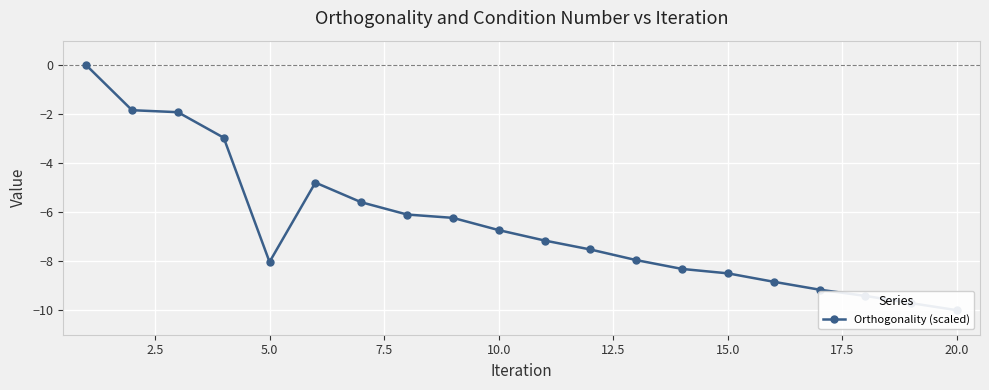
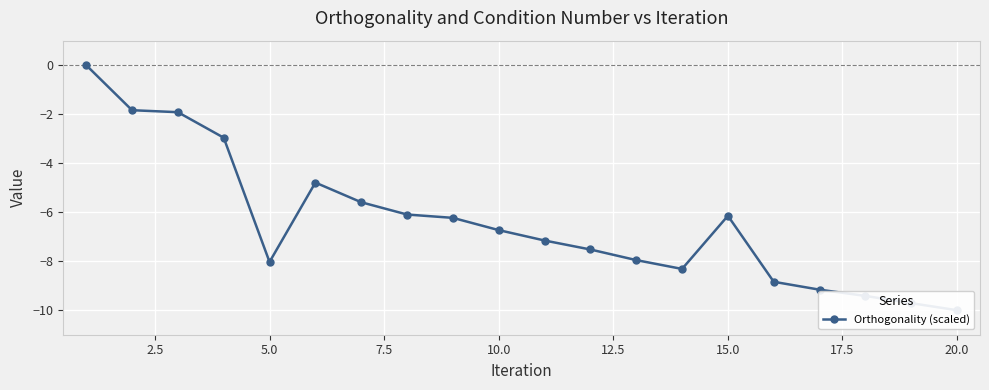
  {
    "5.0": -8.0,
    "10.0": -6.7,
-   "15.0": -8.5
+   "15.0": -6.1
  }
